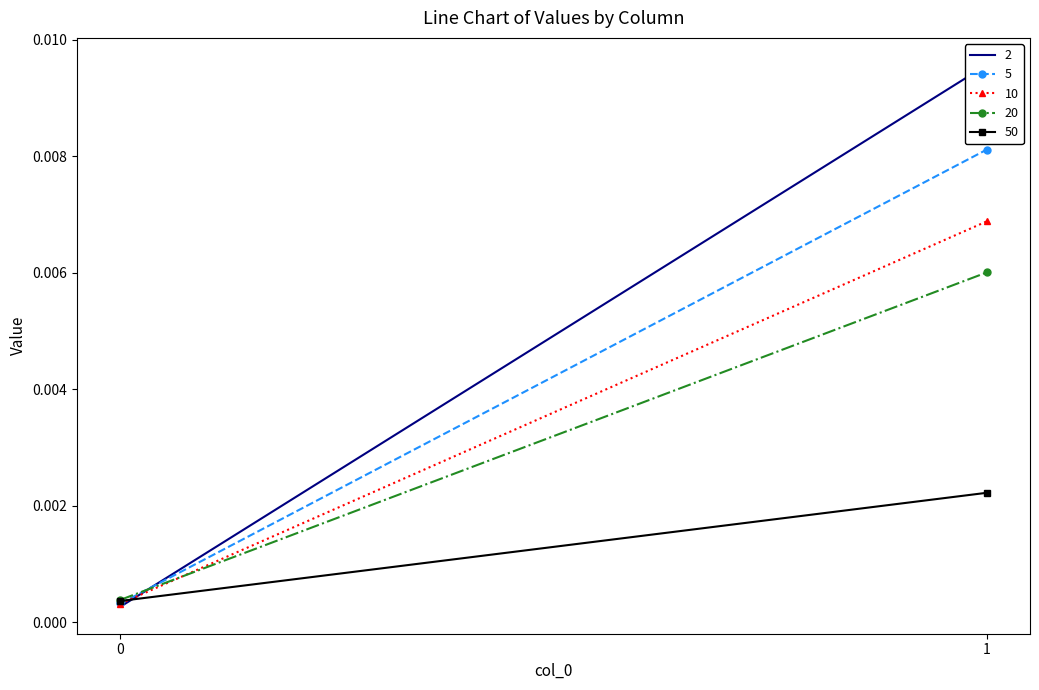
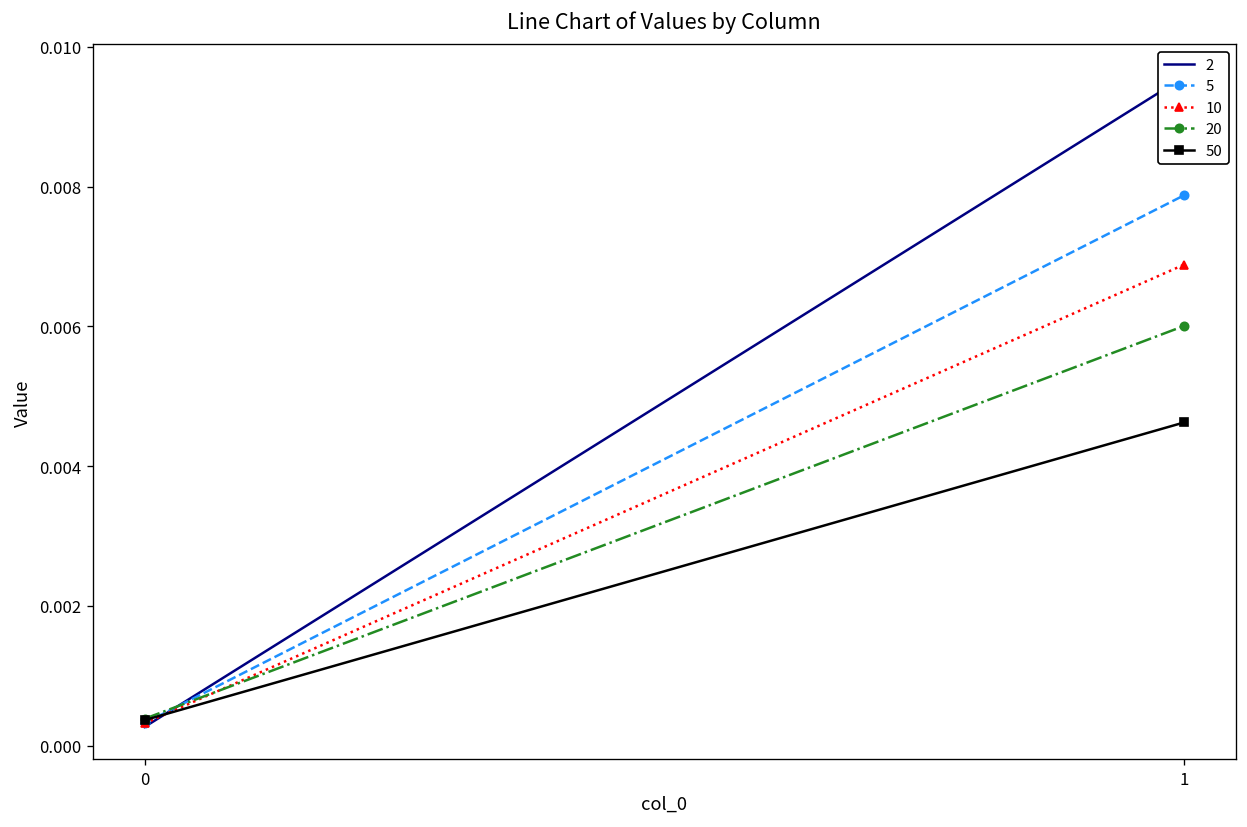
  {
    "2": {
      "0": 0.0003
    },
    "5": {
-     "1": 0.0081
+     "1": 0.0079
    },
    "10": {
      "1": 0.0069
    },
    "20": {
      "1": 0.0060
    },
    "50": {
-     "1": 0.0022
+     "1": 0.0046
    }
  }
